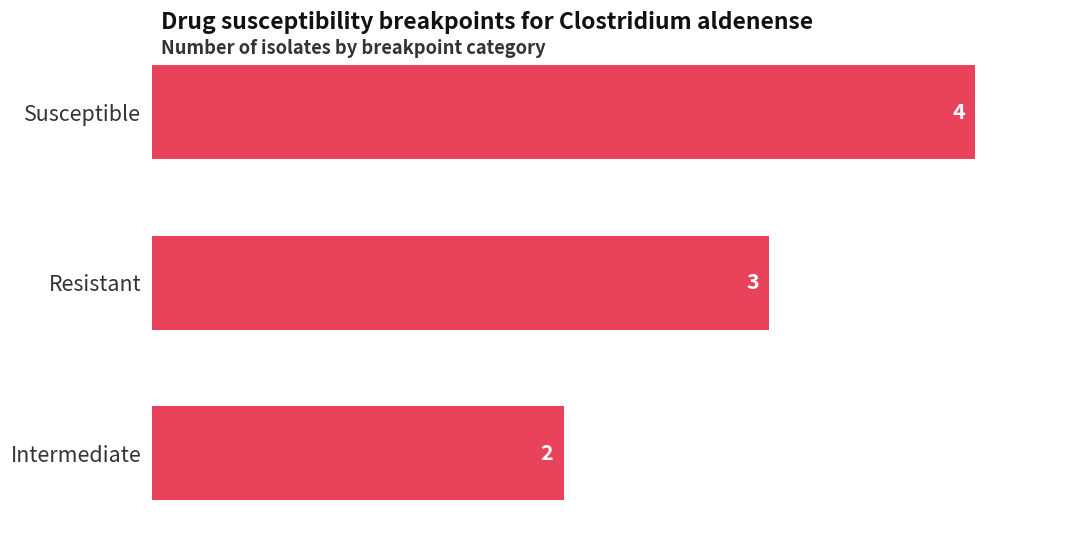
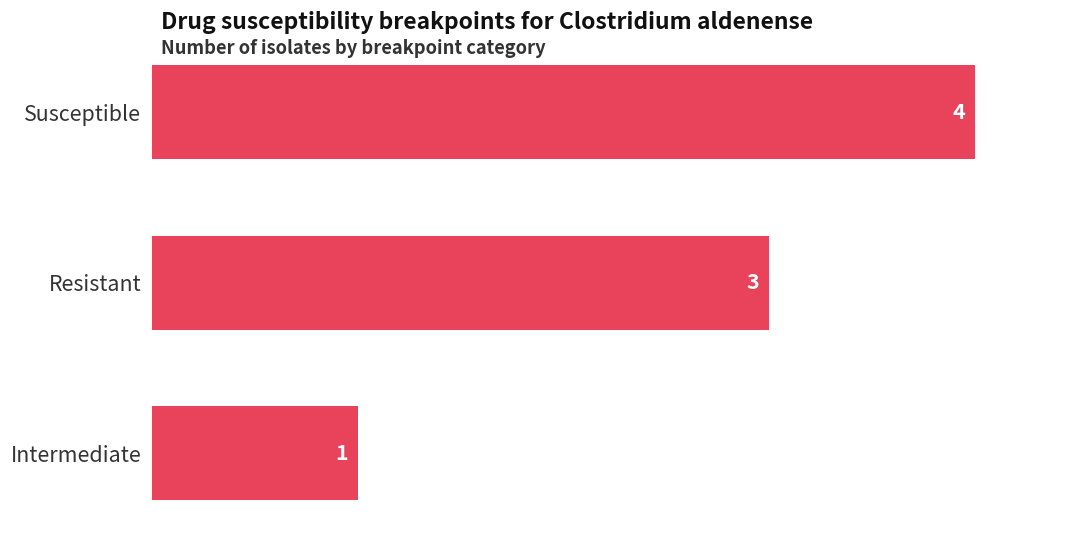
  {
    "Susceptible": 4,
    "Resistant": 3,
-   "Intermediate": 2
+   "Intermediate": 1
  }
